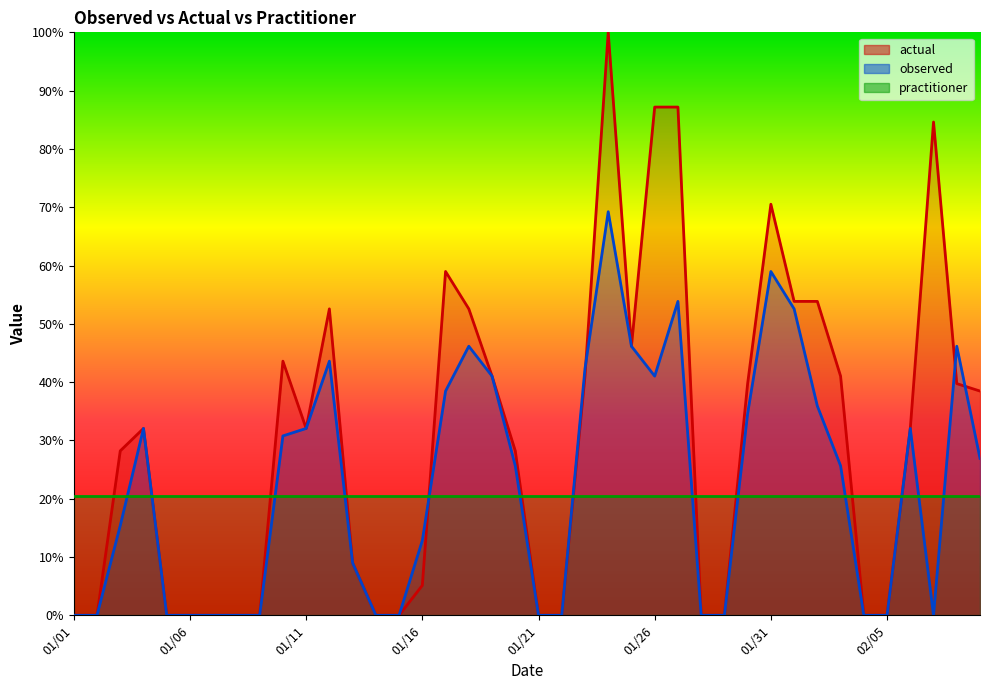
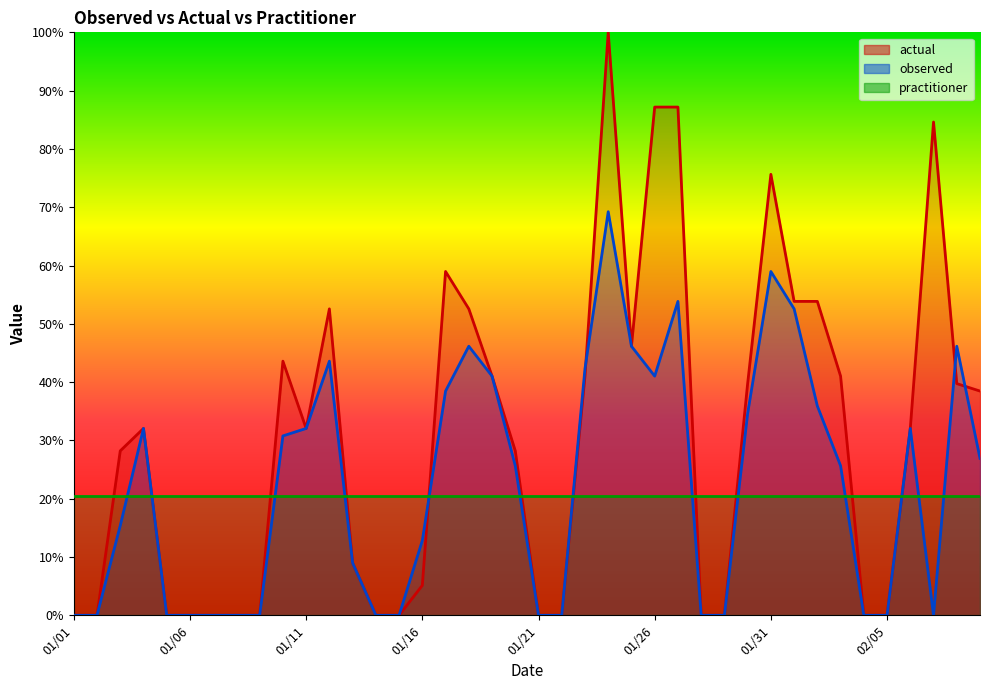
  {
    "actual": {
      "01/16": "5%",
      "01/26": "87%",
-     "01/31": "71%"
+     "01/31": "76%"
    },
    "observed": {
      "01/16": "13%",
      "01/26": "41%",
      "01/31": "59%"
    },
    "practitioner": {
      "01/01": "21%",
      "01/06": "21%",
      "01/11": "21%",
      "01/16": "21%",
      "01/21": "21%",
      "01/26": "21%",
      "01/31": "21%",
      "02/05": "21%"
    }
  }
